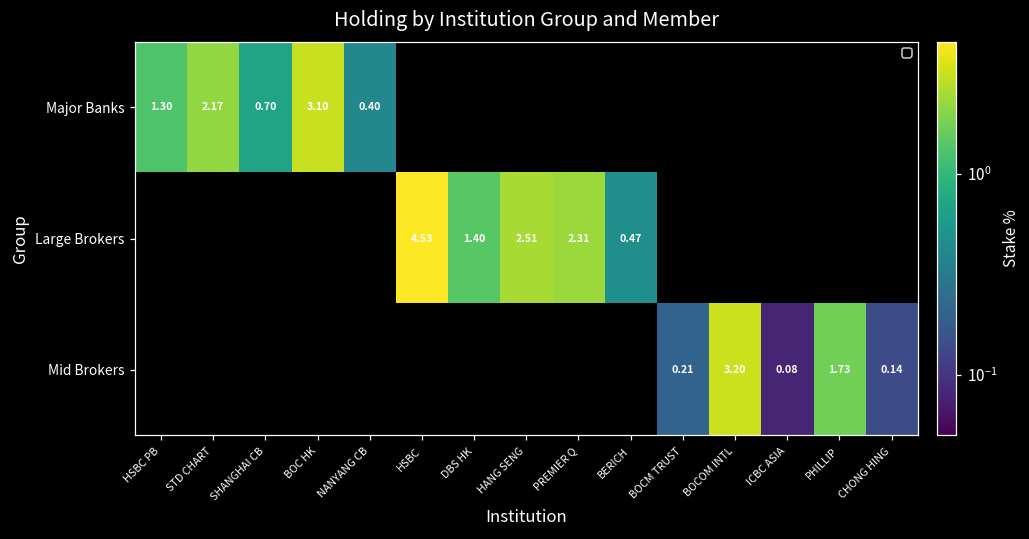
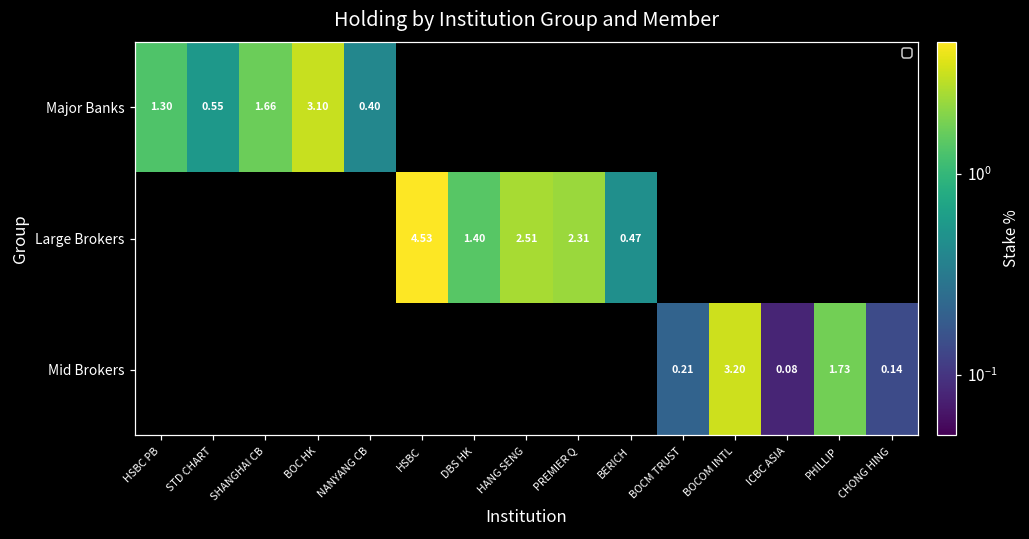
  {
    "Major Banks": {
      "HSBC PB": 1.30,
-     "STD CHART": 2.17,
-     "SHANGHAI CB": 0.70,
+     "STD CHART": 0.55,
+     "SHANGHAI CB": 1.66,
      "BOC HK": 3.10,
      "NANYANG CB": 0.40
    },
    "Large Brokers": {
      "HSBC": 4.53,
      "DBS HK": 1.40,
      "HANG SENG": 2.51,
      "PREMIER Q": 2.31,
      "BERICH": 0.47
    },
    "Mid Brokers": {
      "BOCM TRUST": 0.21,
      "BOCOM INTL": 3.20,
      "ICBC ASIA": 0.08,
      "PHILLIP": 1.73,
      "CHONG HING": 0.14
    }
  }
